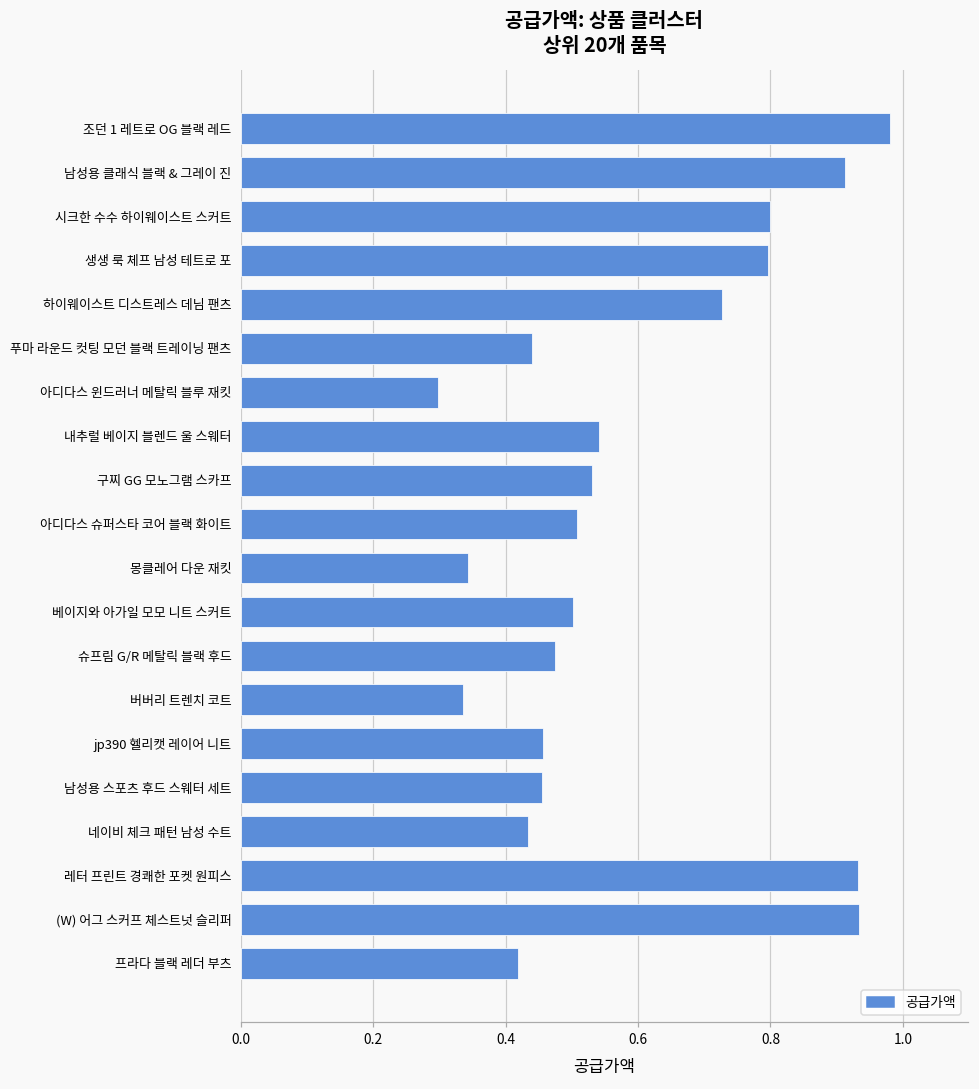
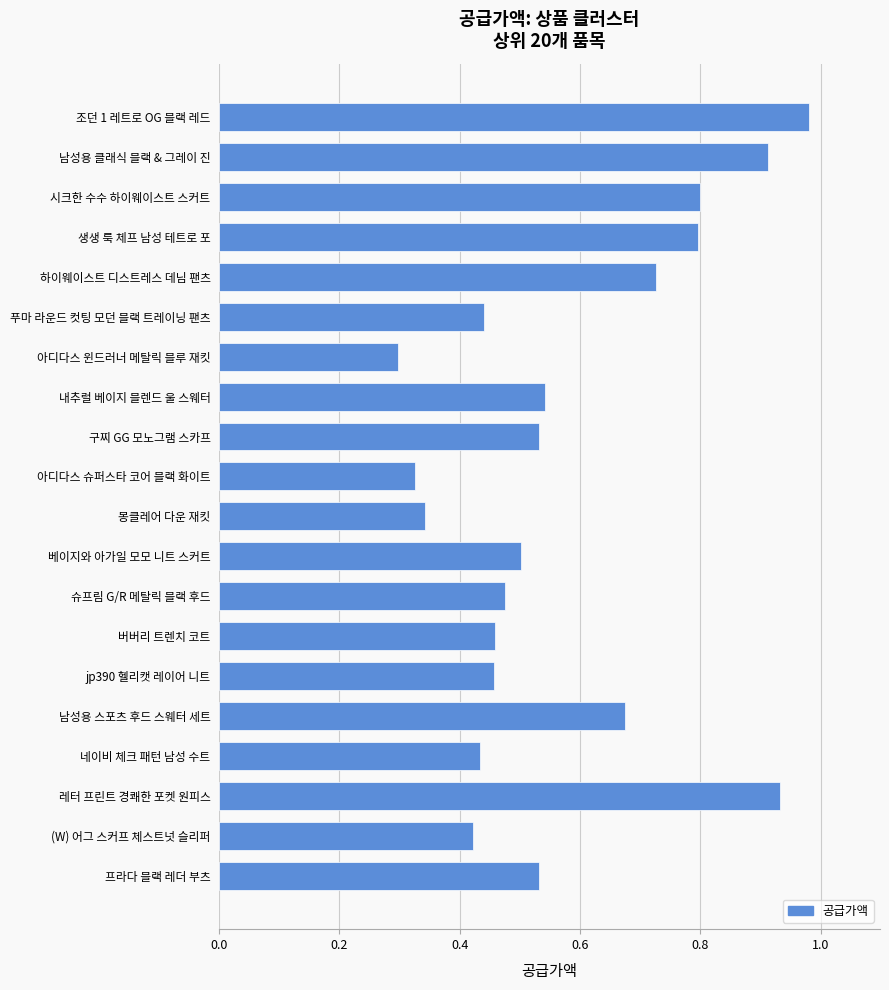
  {
    "조던 1 레트로 OG 블랙 레드": 0.98,
    "남성용 클래식 블랙 & 그레이 진": 0.91,
    "시크한 수수 하이웨이스트 스커트": 0.80,
    "생생 룩 체프 남성 테트로 포": 0.80,
    "하이웨이스트 디스트레스 데님 팬츠": 0.73,
    "푸마 라운드 컷팅 모던 블랙 트레이닝 팬츠": 0.44,
    "아디다스 윈드러너 메탈릭 블루 재킷": 0.30,
    "내추럴 베이지 블렌드 울 스웨터": 0.54,
    "구찌 GG 모노그램 스카프": 0.53,
-   "아디다스 슈퍼스타 코어 블랙 화이트": 0.51,
+   "아디다스 슈퍼스타 코어 블랙 화이트": 0.33,
    "몽클레어 다운 재킷": 0.34,
    "베이지와 아가일 모모 니트 스커트": 0.50,
    "슈프림 G/R 메탈릭 블랙 후드": 0.47,
-   "버버리 트렌치 코트": 0.34,
+   "버버리 트렌치 코트": 0.46,
    "jp390 헬리캣 레이어 니트": 0.46,
-   "남성용 스포츠 후드 스웨터 세트": 0.46,
+   "남성용 스포츠 후드 스웨터 세트": 0.67,
    "네이비 체크 패턴 남성 수트": 0.43,
    "레터 프린트 경쾌한 포켓 원피스": 0.93,
-   "(W) 어그 스커프 체스트넛 슬리퍼": 0.93,
-   "프라다 블랙 레더 부츠": 0.42
+   "(W) 어그 스커프 체스트넛 슬리퍼": 0.42,
+   "프라다 블랙 레더 부츠": 0.53
  }
